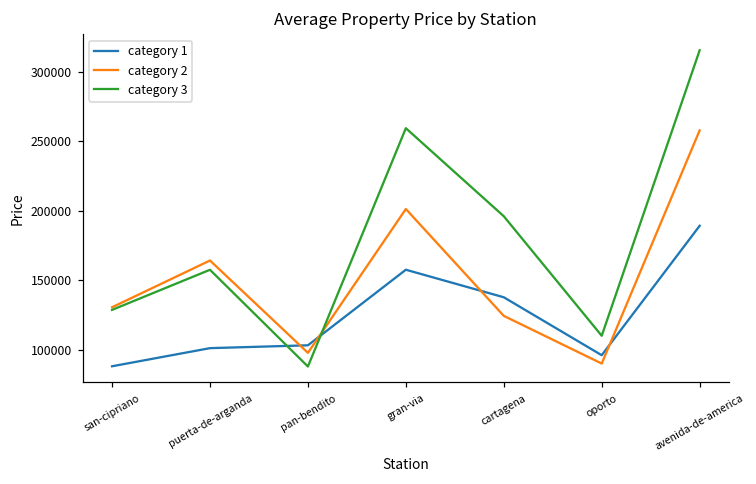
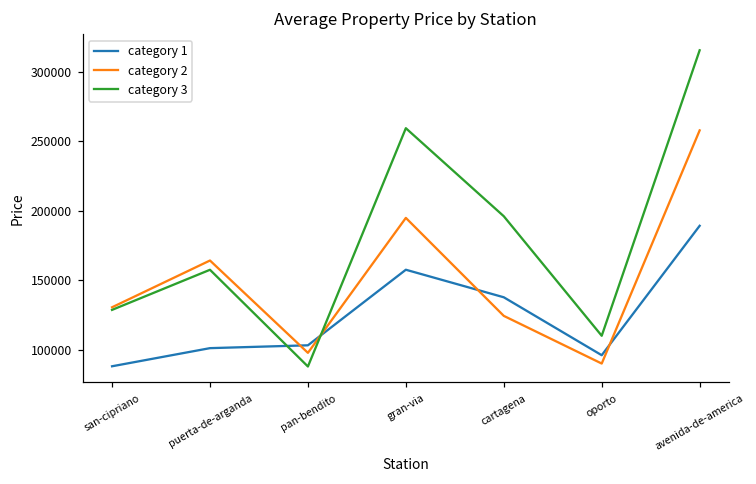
  {
    "category 1": {
      "san-cipriano": 88000,
      "puerta-de-arganda": 101000,
      "pan-bendito": 103000,
      "gran-via": 158000,
      "cartagena": 138000,
      "oporto": 96000,
      "avenida-de-america": 189000
    },
    "category 2": {
      "puerta-de-arganda": 164000,
      "pan-bendito": 98000,
-     "gran-via": 201000,
+     "gran-via": 195000,
      "cartagena": 124000,
      "oporto": 90000,
      "avenida-de-america": 258000
    },
    "category 3": {
      "puerta-de-arganda": 158000,
      "pan-bendito": 88000,
      "gran-via": 259000,
      "cartagena": 196000,
      "oporto": 110000,
      "avenida-de-america": 315000
    }
  }
